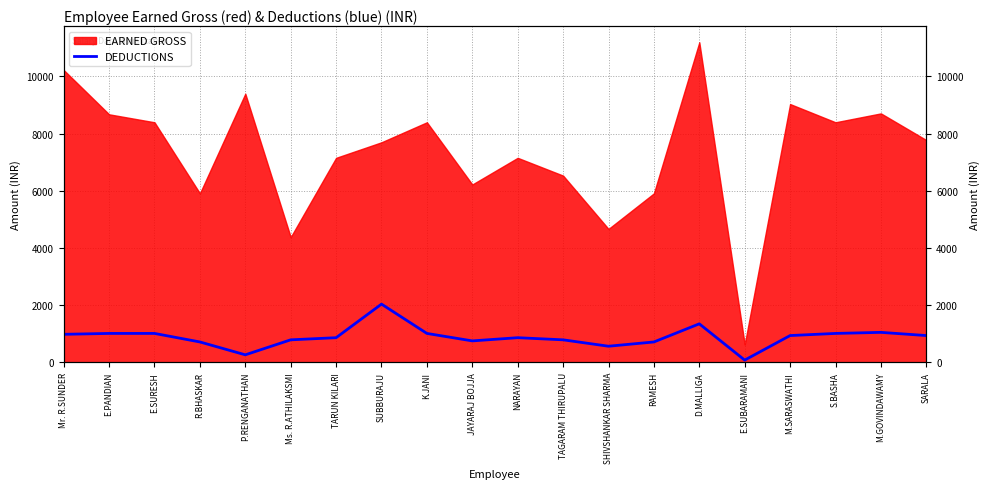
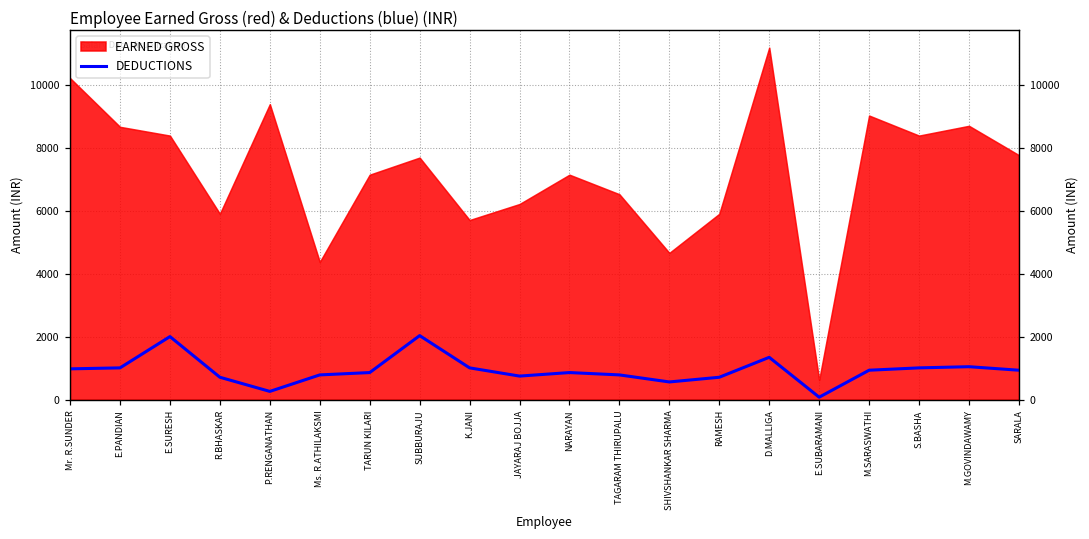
  {
    "DEDUCTIONS": {
      "Mr. R.SUNDER": 1000,
      "E.PANDIAN": 1000,
-     "E.SURESH": 1000,
+     "E.SURESH": 2000,
      "R.BHASKAR": 700,
      "P.RENGANATHAN": 300,
      "Ms. R.ATHILAKSMI": 800,
      "TARUN KILARI": 900,
      "SUBBURAJU": 2000,
      "K.JANI": 1000,
      "JAYARAJ BOJJA": 700,
      "NARAYAN": 900,
      "TAGARAM THIRUPALU": 800,
      "SHIVSHANKAR SHARMA": 600,
      "RAMESH": 700,
      "D.MALLIGA": 1300,
      "E.SUBARAMANI": 100,
      "M.SARASWATHI": 900,
      "S.BASHA": 1000,
      "M.GOVINDAWAMY": 1000,
      "SARALA": 900
    },
    "EARNED GROSS": {
      "Mr. R.SUNDER": 10200,
      "E.PANDIAN": 8700,
      "E.SURESH": 8400,
      "R.BHASKAR": 5900,
      "P.RENGANATHAN": 9400,
      "Ms. R.ATHILAKSMI": 4400,
      "TARUN KILARI": 7200,
      "SUBBURAJU": 7700,
-     "K.JANI": 8400,
+     "K.JANI": 5700,
      "JAYARAJ BOJJA": 6200,
      "NARAYAN": 7200,
      "TAGARAM THIRUPALU": 6500,
      "SHIVSHANKAR SHARMA": 4700,
      "RAMESH": 5900,
      "D.MALLIGA": 11200,
      "E.SUBARAMANI": 600,
      "M.SARASWATHI": 9000,
      "S.BASHA": 8400,
      "M.GOVINDAWAMY": 8700,
      "SARALA": 7800
    }
  }
